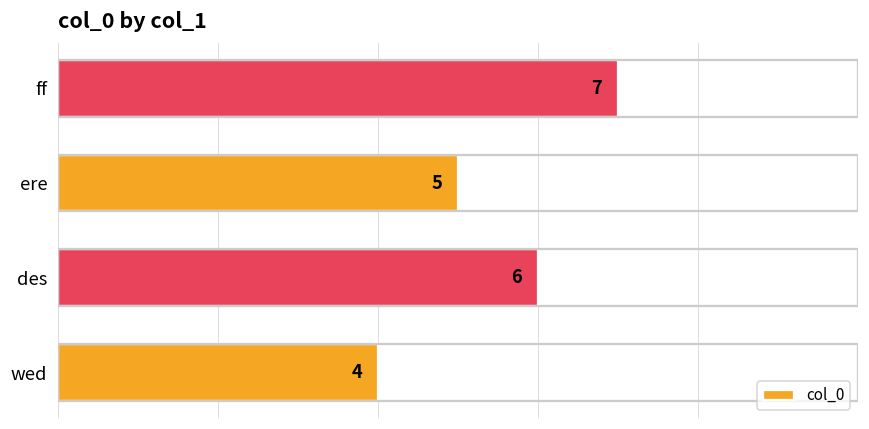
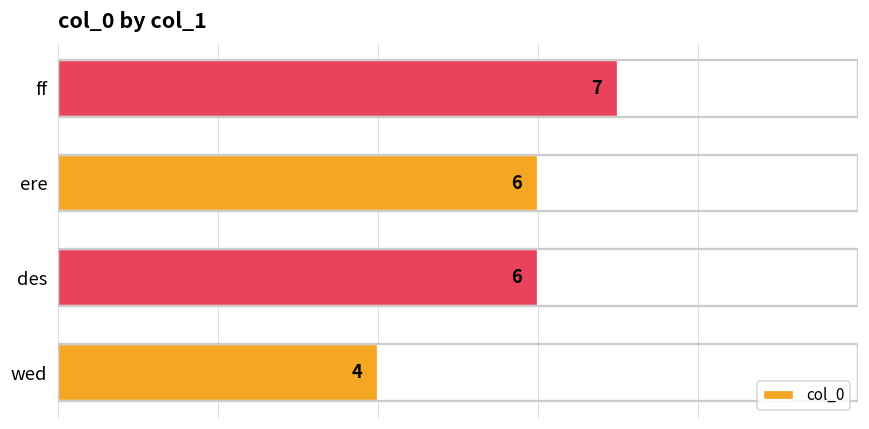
  {
    "ff": 7,
-   "ere": 5,
+   "ere": 6,
    "des": 6,
    "wed": 4
  }
